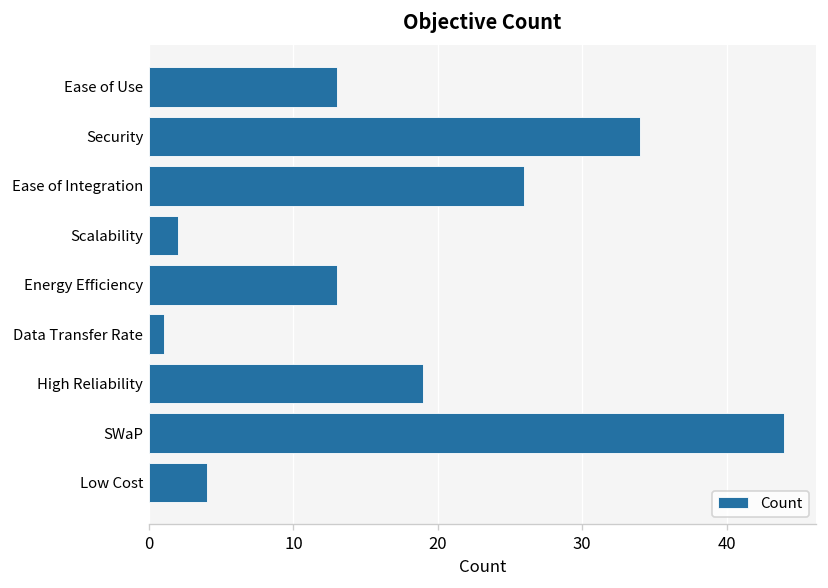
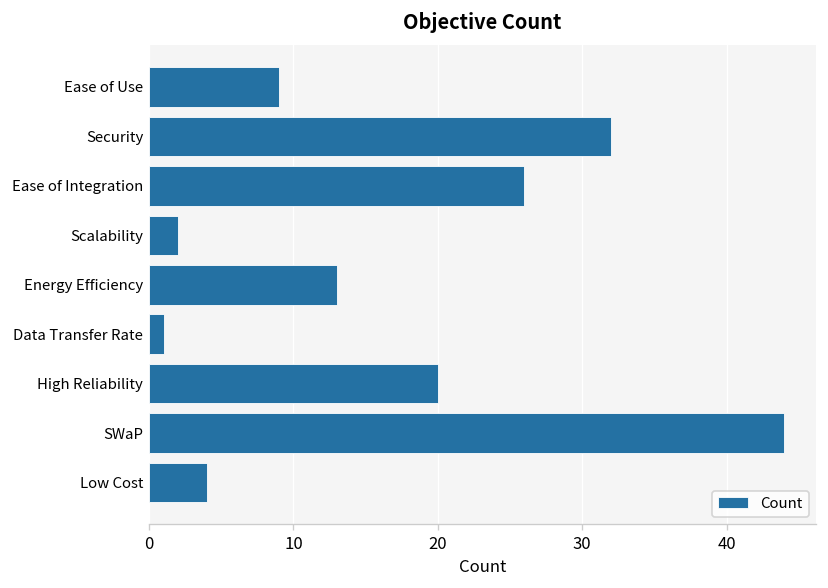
  {
-   "Ease of Use": 13,
-   "Security": 34,
+   "Ease of Use": 9,
+   "Security": 32,
    "Ease of Integration": 26,
    "Scalability": 2,
    "Energy Efficiency": 13,
    "Data Transfer Rate": 1,
-   "High Reliability": 19,
+   "High Reliability": 20,
    "SWaP": 44,
    "Low Cost": 4
  }
